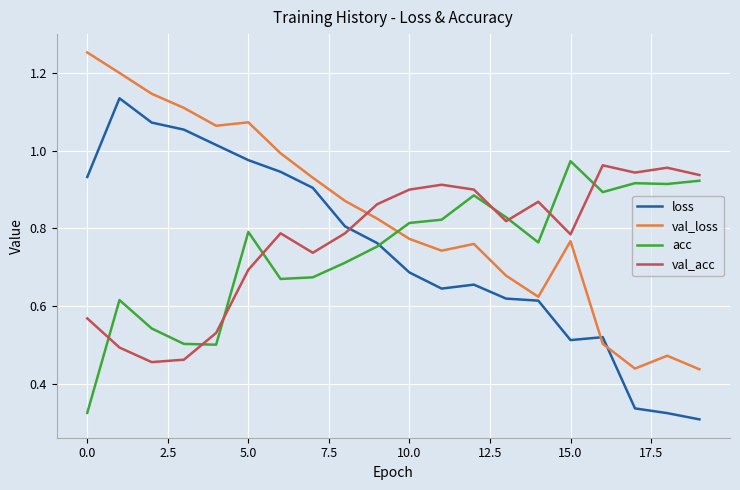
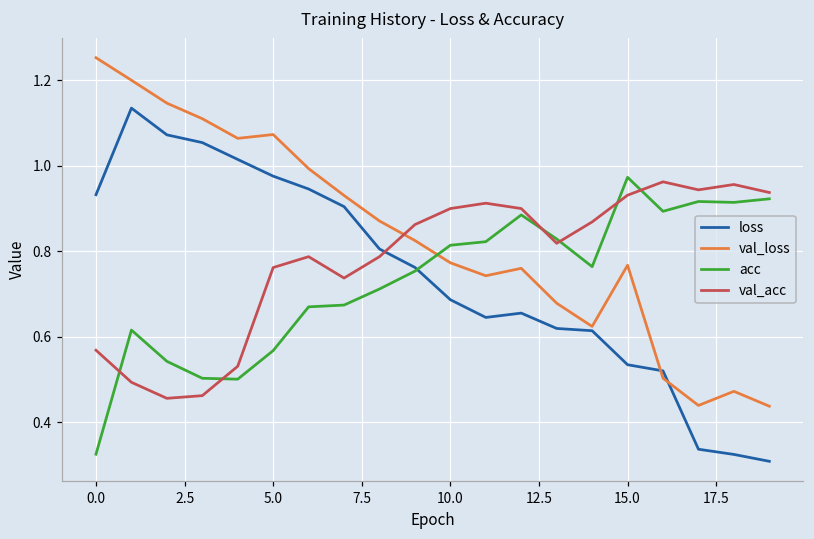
  {
    "loss": {
      "0.0": 0.93,
      "5.0": 0.98,
      "10.0": 0.69,
-     "15.0": 0.51
+     "15.0": 0.53
    },
    "val_loss": {
      "0.0": 1.25,
      "5.0": 1.07,
      "10.0": 0.77,
      "15.0": 0.77
    },
    "acc": {
      "0.0": 0.33,
-     "5.0": 0.79,
+     "5.0": 0.57,
      "10.0": 0.81,
      "15.0": 0.97
    },
    "val_acc": {
      "0.0": 0.57,
-     "5.0": 0.69,
+     "5.0": 0.76,
      "10.0": 0.90,
-     "15.0": 0.78
+     "15.0": 0.93
    }
  }
